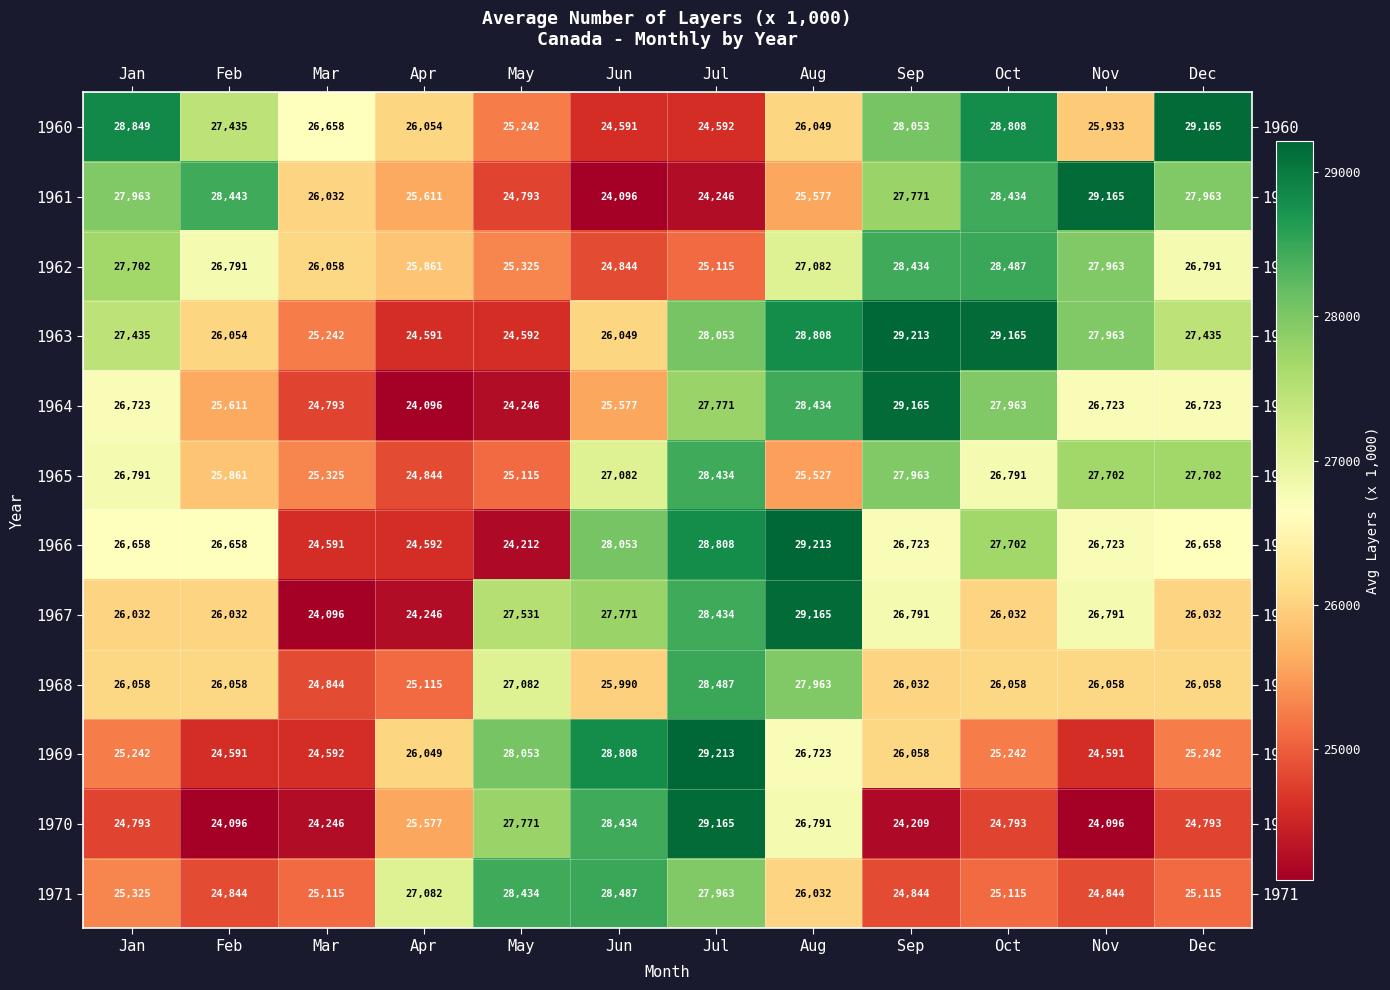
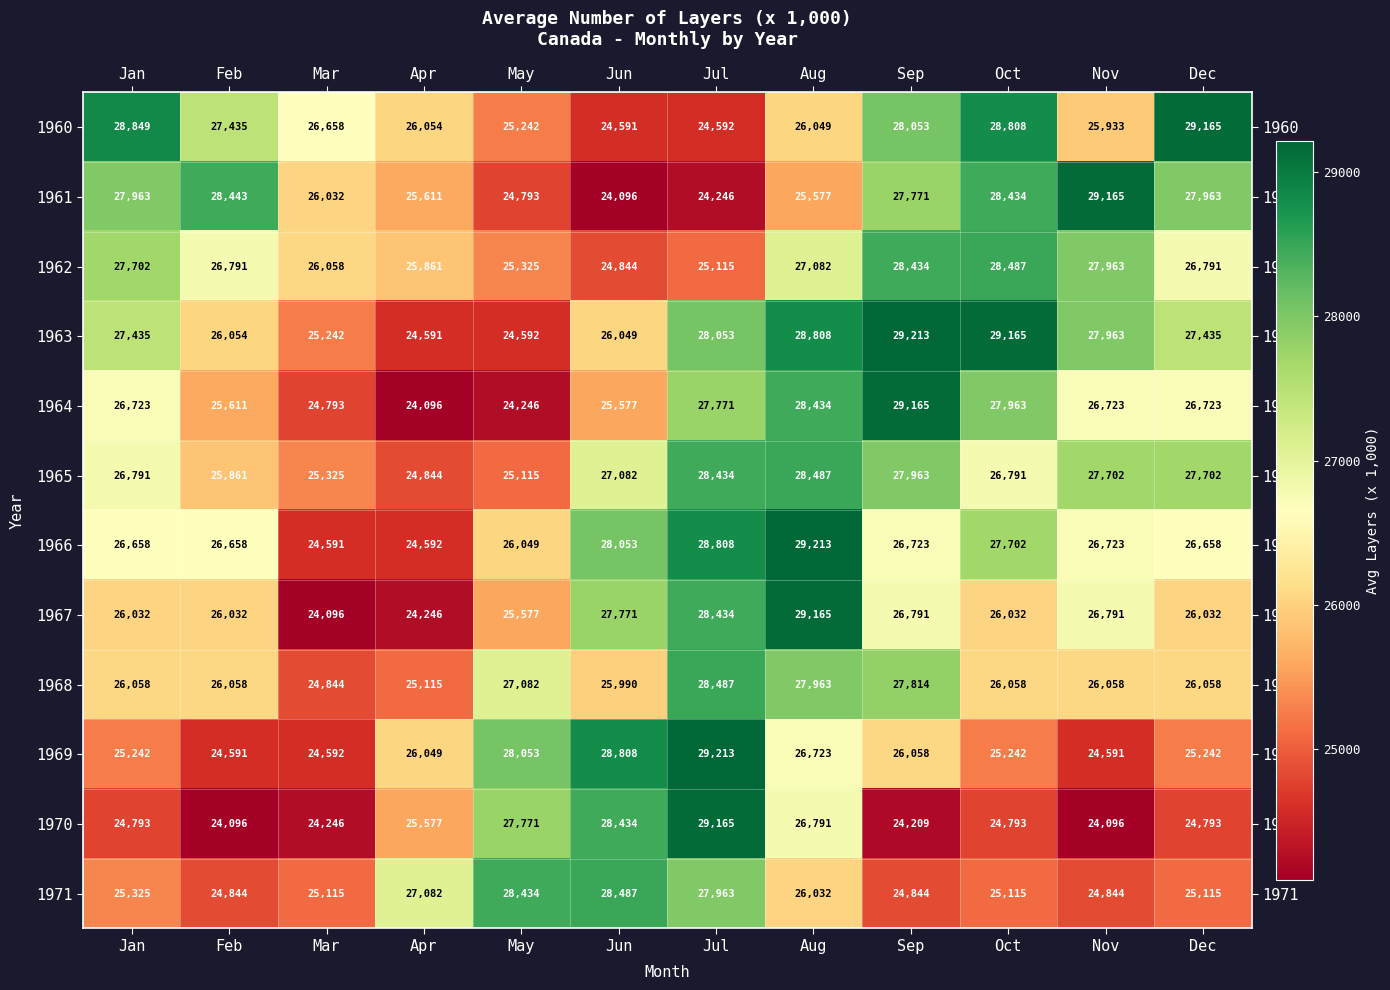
  {
    "1960": {
      "Jan": "28,849",
      "Feb": "27,435",
      "Mar": "26,658",
      "Apr": "26,054",
      "May": "25,242",
      "Jun": "24,591",
      "Jul": "24,592",
      "Aug": "26,049",
      "Sep": "28,053",
      "Oct": "28,808",
      "Nov": "25,933",
      "Dec": "29,165"
    },
    "1961": {
      "Jan": "27,963",
      "Feb": "28,443",
      "Mar": "26,032",
      "Apr": "25,611",
      "May": "24,793",
      "Jun": "24,096",
      "Jul": "24,246",
      "Aug": "25,577",
      "Sep": "27,771",
      "Oct": "28,434",
      "Nov": "29,165",
      "Dec": "27,963"
    },
    "1962": {
      "Jan": "27,702",
      "Feb": "26,791",
      "Mar": "26,058",
      "Apr": "25,861",
      "May": "25,325",
      "Jun": "24,844",
      "Jul": "25,115",
      "Aug": "27,082",
      "Sep": "28,434",
      "Oct": "28,487",
      "Nov": "27,963",
      "Dec": "26,791"
    },
    "1963": {
      "Jan": "27,435",
      "Feb": "26,054",
      "Mar": "25,242",
      "Apr": "24,591",
      "May": "24,592",
      "Jun": "26,049",
      "Jul": "28,053",
      "Aug": "28,808",
      "Sep": "29,213",
      "Oct": "29,165",
      "Nov": "27,963",
      "Dec": "27,435"
    },
    "1964": {
      "Jan": "26,723",
      "Feb": "25,611",
      "Mar": "24,793",
      "Apr": "24,096",
      "May": "24,246",
      "Jun": "25,577",
      "Jul": "27,771",
      "Aug": "28,434",
      "Sep": "29,165",
      "Oct": "27,963",
      "Nov": "26,723",
      "Dec": "26,723"
    },
    "1965": {
      "Jan": "26,791",
      "Feb": "25,861",
      "Mar": "25,325",
      "Apr": "24,844",
      "May": "25,115",
      "Jun": "27,082",
      "Jul": "28,434",
-     "Aug": "25,527",
+     "Aug": "28,487",
      "Sep": "27,963",
      "Oct": "26,791",
      "Nov": "27,702",
      "Dec": "27,702"
    },
    "1966": {
      "Jan": "26,658",
      "Feb": "26,658",
      "Mar": "24,591",
      "Apr": "24,592",
-     "May": "24,212",
+     "May": "26,049",
      "Jun": "28,053",
      "Jul": "28,808",
      "Aug": "29,213",
      "Sep": "26,723",
      "Oct": "27,702",
      "Nov": "26,723",
      "Dec": "26,658"
    },
    "1967": {
      "Jan": "26,032",
      "Feb": "26,032",
      "Mar": "24,096",
      "Apr": "24,246",
-     "May": "27,531",
+     "May": "25,577",
      "Jun": "27,771",
      "Jul": "28,434",
      "Aug": "29,165",
      "Sep": "26,791",
      "Oct": "26,032",
      "Nov": "26,791",
      "Dec": "26,032"
    },
    "1968": {
      "Jan": "26,058",
      "Feb": "26,058",
      "Mar": "24,844",
      "Apr": "25,115",
      "May": "27,082",
      "Jun": "25,990",
      "Jul": "28,487",
      "Aug": "27,963",
-     "Sep": "26,032",
+     "Sep": "27,814",
      "Oct": "26,058",
      "Nov": "26,058",
      "Dec": "26,058"
    },
    "1969": {
      "Jan": "25,242",
      "Feb": "24,591",
      "Mar": "24,592",
      "Apr": "26,049",
      "May": "28,053",
      "Jun": "28,808",
      "Jul": "29,213",
      "Aug": "26,723",
      "Sep": "26,058",
      "Oct": "25,242",
      "Nov": "24,591",
      "Dec": "25,242"
    },
    "1970": {
      "Jan": "24,793",
      "Feb": "24,096",
      "Mar": "24,246",
      "Apr": "25,577",
      "May": "27,771",
      "Jun": "28,434",
      "Jul": "29,165",
      "Aug": "26,791",
      "Sep": "24,209",
      "Oct": "24,793",
      "Nov": "24,096",
      "Dec": "24,793"
    },
    "1971": {
      "Jan": "25,325",
      "Feb": "24,844",
      "Mar": "25,115",
      "Apr": "27,082",
      "May": "28,434",
      "Jun": "28,487",
      "Jul": "27,963",
      "Aug": "26,032",
      "Sep": "24,844",
      "Oct": "25,115",
      "Nov": "24,844",
      "Dec": "25,115"
    }
  }
